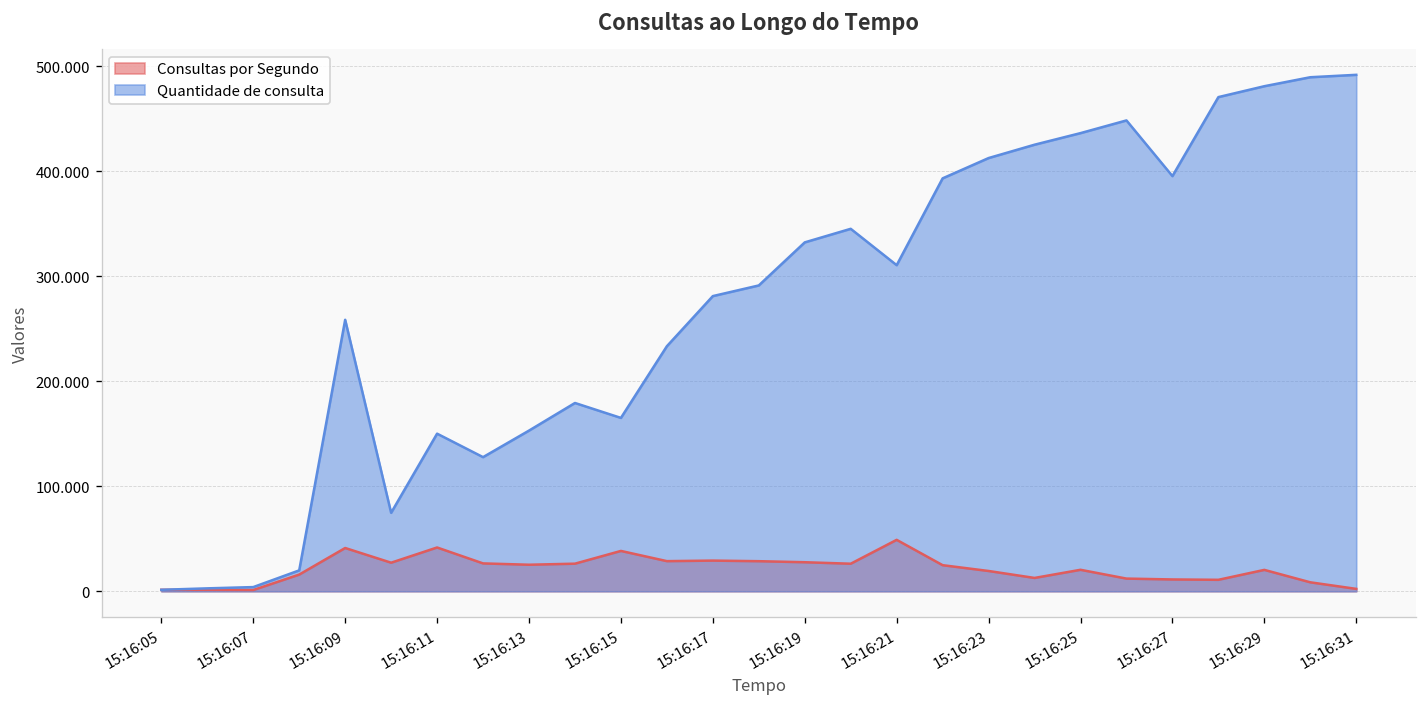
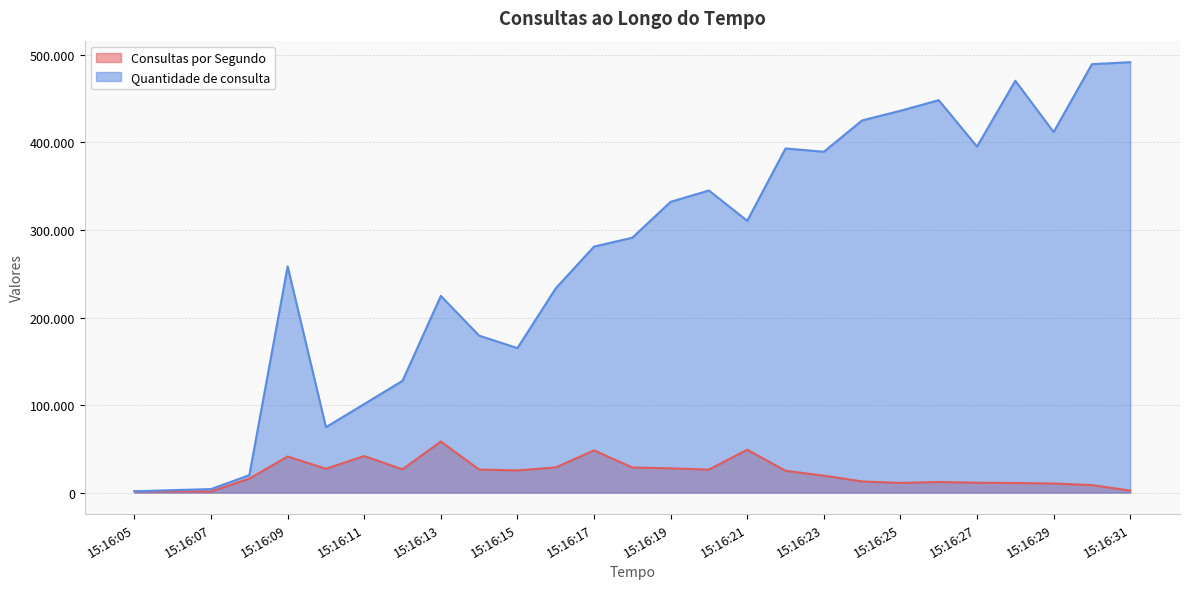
  {
    "Consultas por Segundo": {
      "15:16:09": 40,
      "15:16:11": 40,
-     "15:16:13": 30,
-     "15:16:15": 40,
-     "15:16:17": 30,
+     "15:16:13": 60,
+     "15:16:15": 30,
+     "15:16:17": 50,
      "15:16:19": 30,
      "15:16:21": 50,
      "15:16:23": 20,
-     "15:16:25": 20,
+     "15:16:25": 10,
      "15:16:27": 10,
-     "15:16:29": 20,
+     "15:16:29": 10,
      "15:16:31": 0
    },
    "Quantidade de consulta": {
      "15:16:09": 260,
-     "15:16:11": 150,
-     "15:16:13": 150,
+     "15:16:11": 100,
+     "15:16:13": 220,
      "15:16:15": 170,
      "15:16:17": 280,
      "15:16:19": 330,
      "15:16:21": 310,
-     "15:16:23": 410,
+     "15:16:23": 390,
      "15:16:25": 440,
      "15:16:27": 400,
-     "15:16:29": 480,
+     "15:16:29": 410,
      "15:16:31": 490
    }
  }
